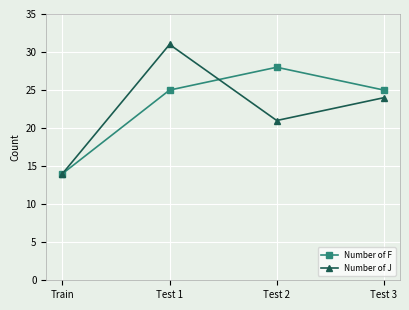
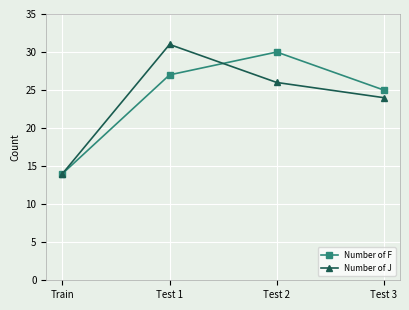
  {
    "Number of F": {
-     "Test 1": 25,
-     "Test 2": 28,
+     "Test 1": 27,
+     "Test 2": 30,
      "Test 3": 25
    },
    "Number of J": {
      "Test 1": 31,
-     "Test 2": 21,
+     "Test 2": 26,
      "Test 3": 24
    }
  }
